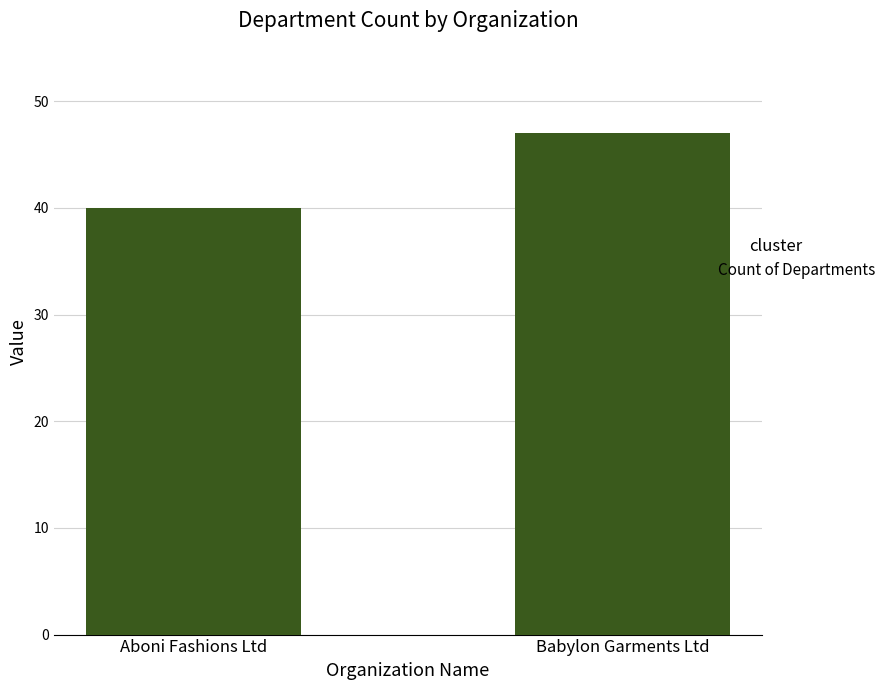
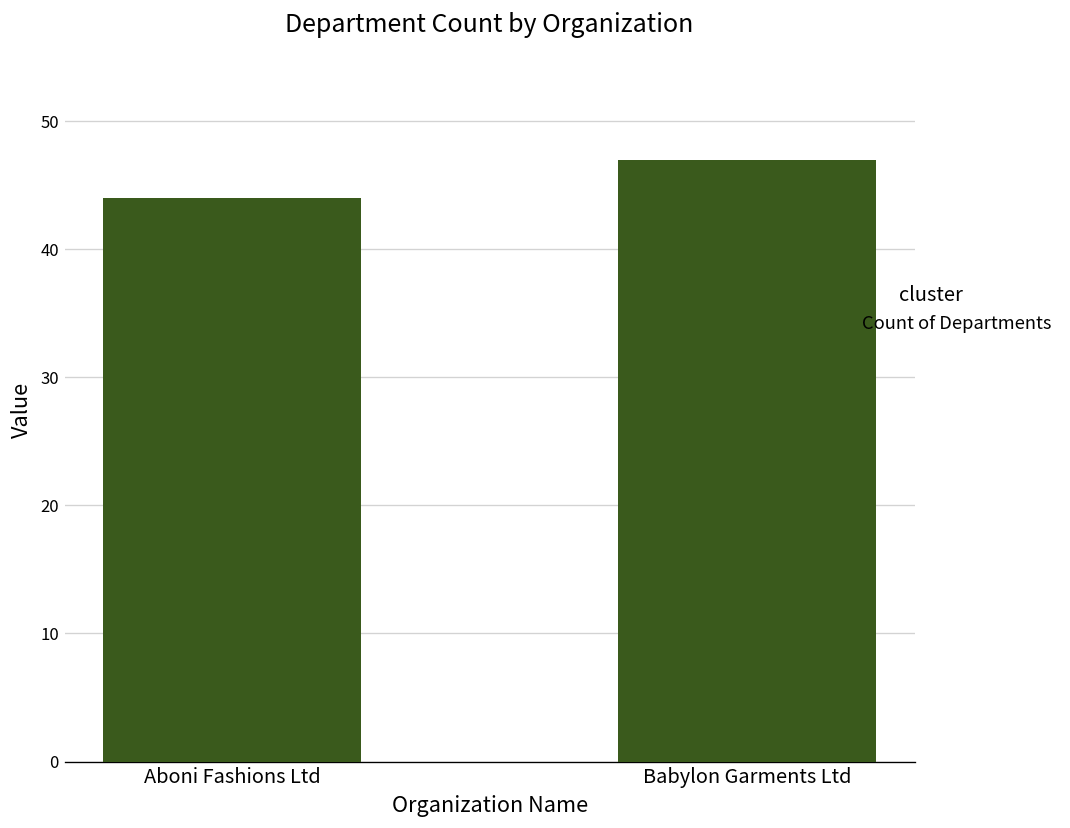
  {
-   "Aboni Fashions Ltd": 40,
+   "Aboni Fashions Ltd": 44,
    "Babylon Garments Ltd": 47
  }
